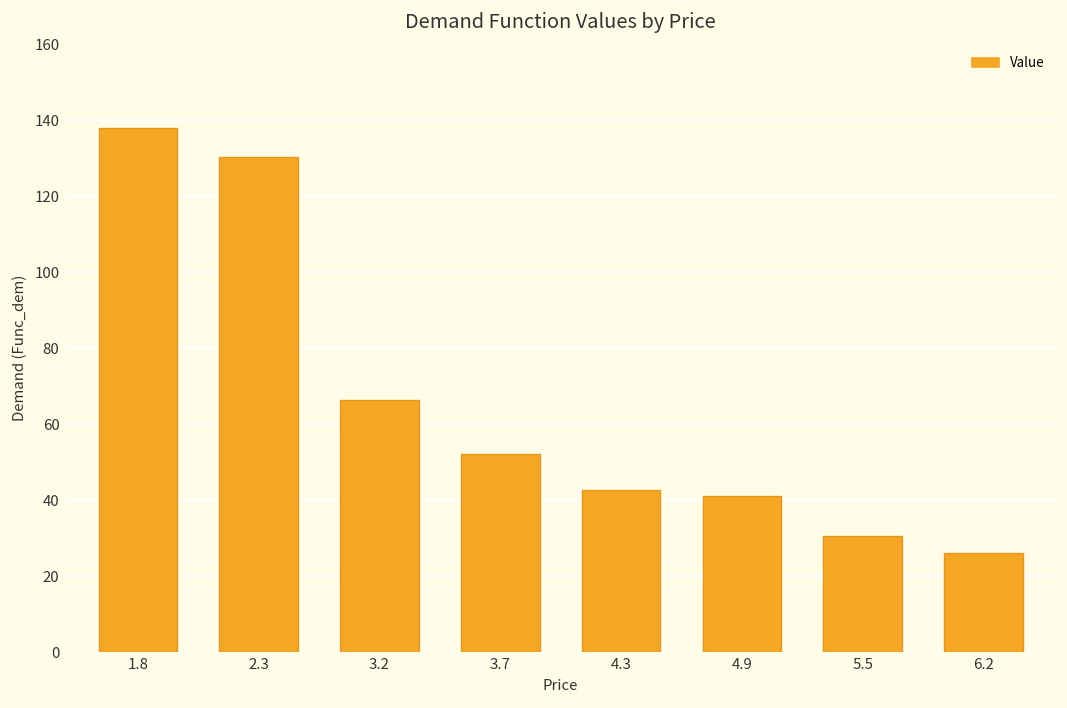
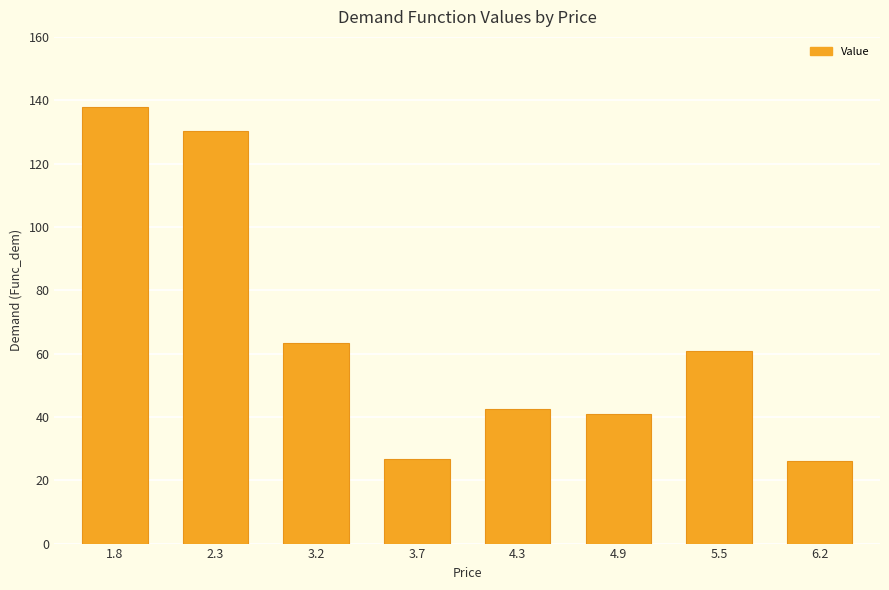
  {
    "1.8": 138,
    "2.3": 130,
-   "3.2": 66,
-   "3.7": 52,
+   "3.2": 63,
+   "3.7": 27,
    "4.3": 43,
    "4.9": 41,
-   "5.5": 31,
+   "5.5": 61,
    "6.2": 26
  }
